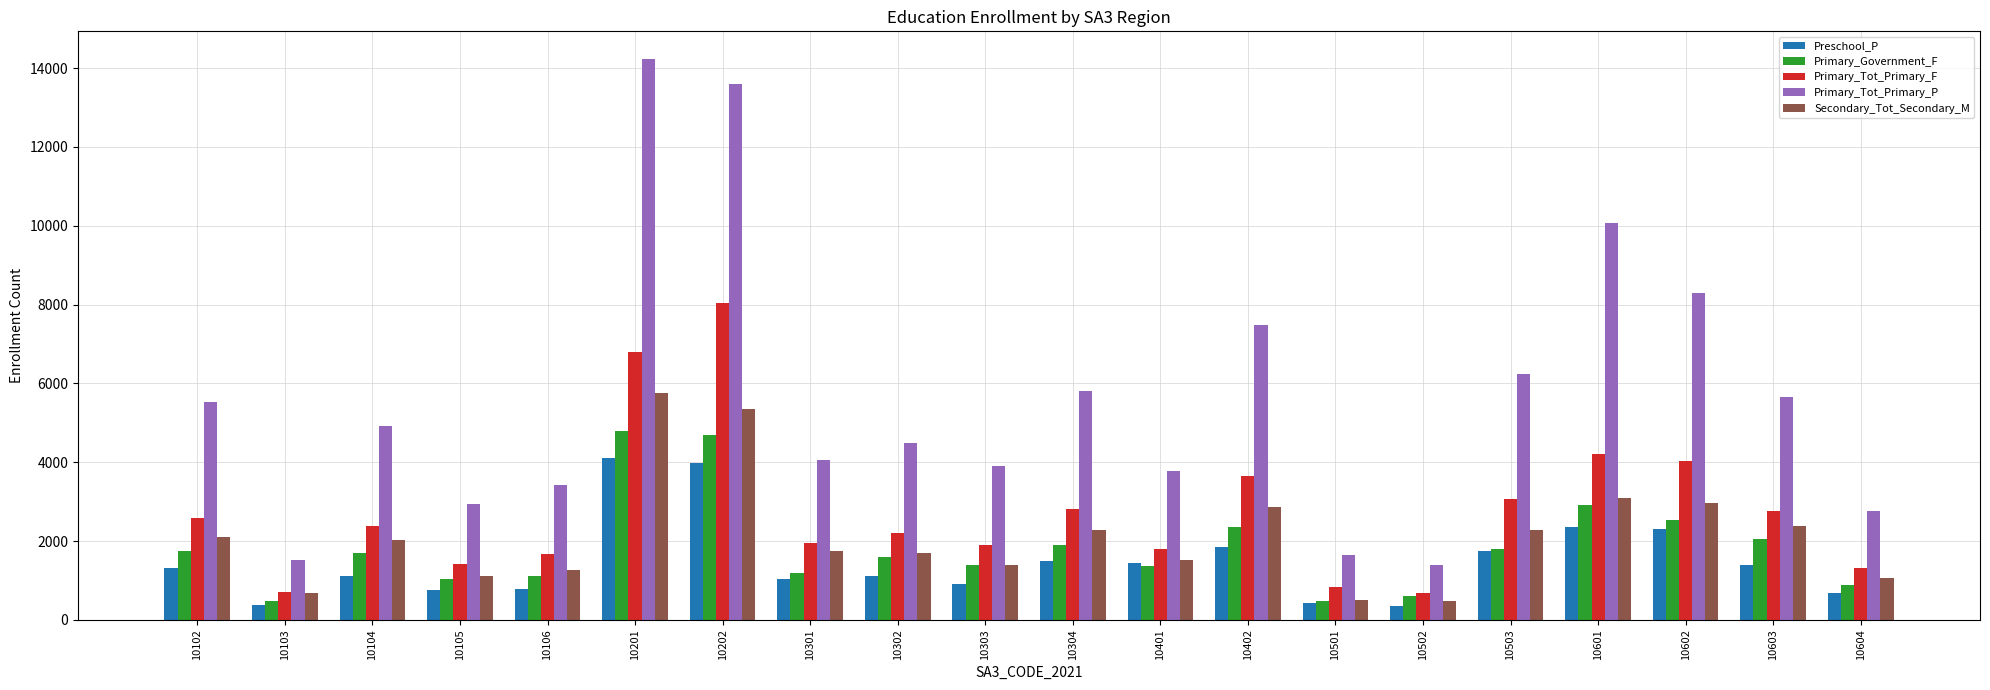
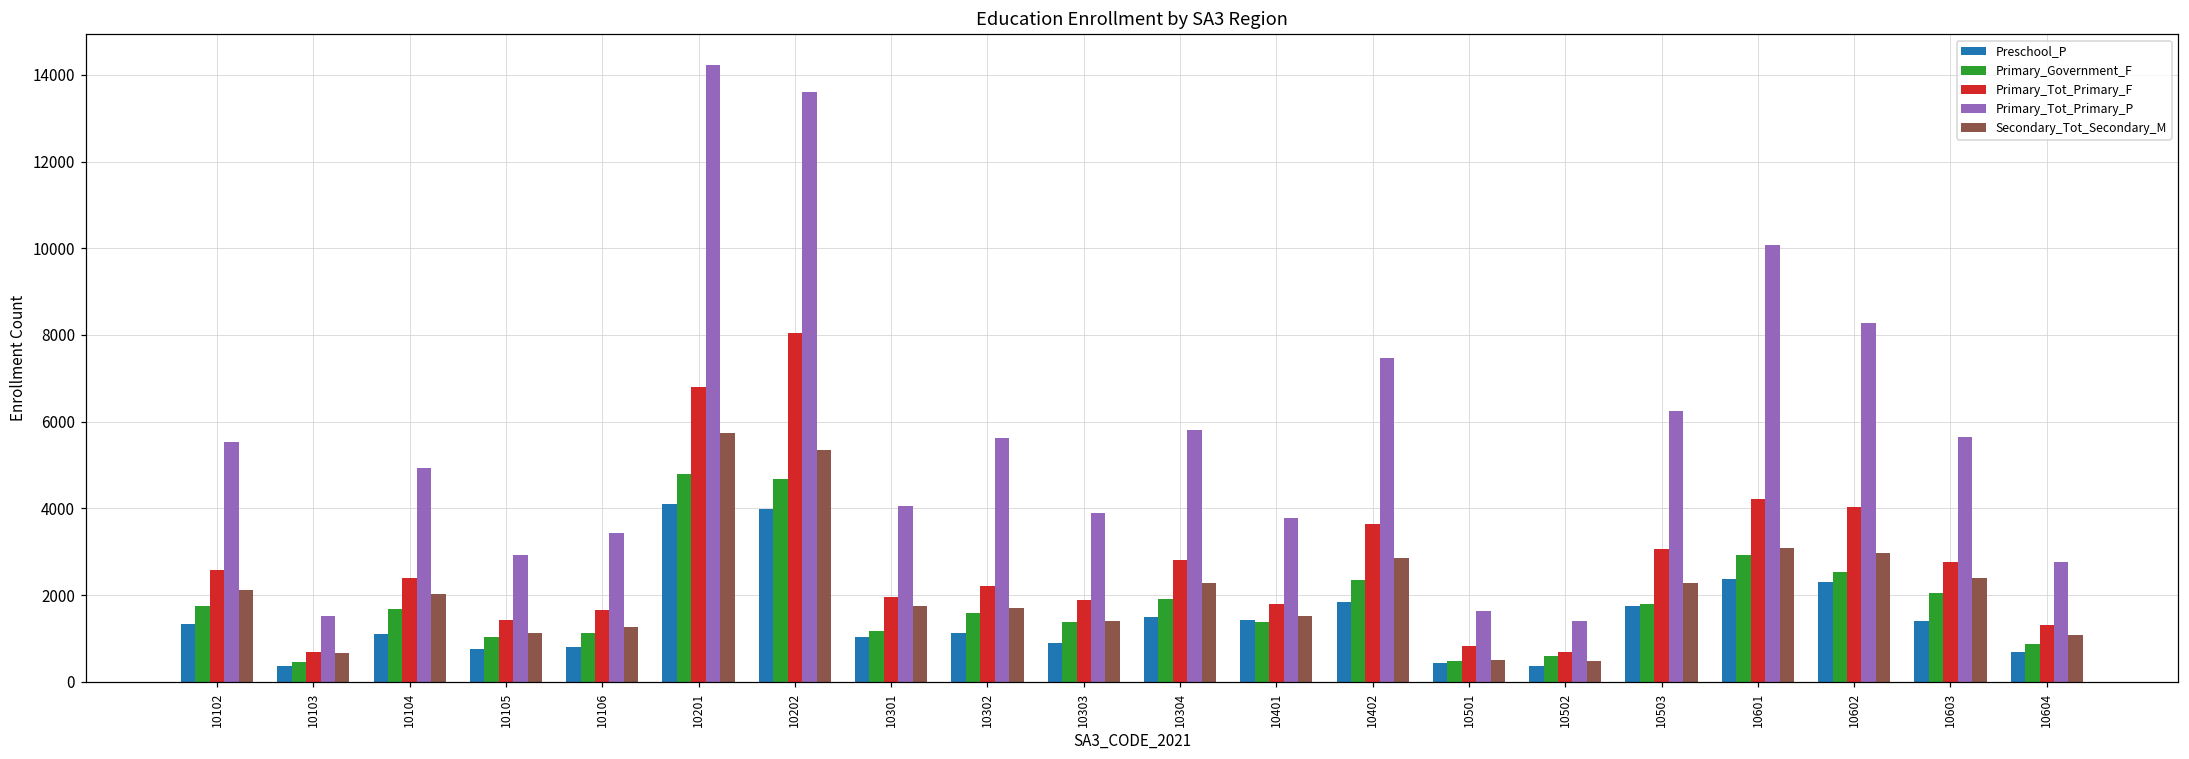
  {
    "Preschool_P": {
      "10102": 1300,
      "10103": 400,
      "10104": 1100,
      "10105": 800,
      "10106": 800,
      "10201": 4100,
      "10202": 4000,
      "10301": 1000,
      "10302": 1100,
      "10303": 900,
      "10304": 1500,
      "10401": 1400,
      "10402": 1800,
      "10501": 400,
      "10502": 400,
      "10503": 1800,
      "10601": 2400,
      "10602": 2300,
      "10603": 1400,
      "10604": 700
    },
    "Primary_Government_F": {
      "10102": 1700,
      "10103": 500,
      "10104": 1700,
      "10105": 1000,
      "10106": 1100,
      "10201": 4800,
      "10202": 4700,
      "10301": 1200,
      "10302": 1600,
      "10303": 1400,
      "10304": 1900,
      "10401": 1400,
      "10402": 2300,
      "10501": 500,
      "10502": 600,
      "10503": 1800,
      "10601": 2900,
      "10602": 2500,
      "10603": 2100,
      "10604": 900
    },
    "Primary_Tot_Primary_F": {
      "10102": 2600,
      "10103": 700,
      "10104": 2400,
      "10105": 1400,
      "10106": 1700,
      "10201": 6800,
      "10202": 8000,
      "10301": 2000,
      "10302": 2200,
      "10303": 1900,
      "10304": 2800,
      "10401": 1800,
      "10402": 3600,
      "10501": 800,
      "10502": 700,
      "10503": 3100,
      "10601": 4200,
      "10602": 4000,
      "10603": 2800,
      "10604": 1300
    },
    "Primary_Tot_Primary_P": {
      "10102": 5500,
      "10103": 1500,
      "10104": 4900,
      "10105": 2900,
      "10106": 3400,
      "10201": 14200,
      "10202": 13600,
      "10301": 4000,
-     "10302": 4500,
+     "10302": 5600,
      "10303": 3900,
      "10304": 5800,
      "10401": 3800,
      "10402": 7500,
      "10501": 1600,
      "10502": 1400,
      "10503": 6200,
      "10601": 10100,
      "10602": 8300,
      "10603": 5700,
      "10604": 2800
    },
    "Secondary_Tot_Secondary_M": {
      "10102": 2100,
      "10103": 700,
      "10104": 2000,
      "10105": 1100,
      "10106": 1300,
      "10201": 5700,
      "10202": 5400,
      "10301": 1700,
      "10302": 1700,
      "10303": 1400,
      "10304": 2300,
      "10401": 1500,
      "10402": 2900,
      "10501": 500,
      "10502": 500,
      "10503": 2300,
      "10601": 3100,
      "10602": 3000,
      "10603": 2400,
      "10604": 1100
    }
  }
